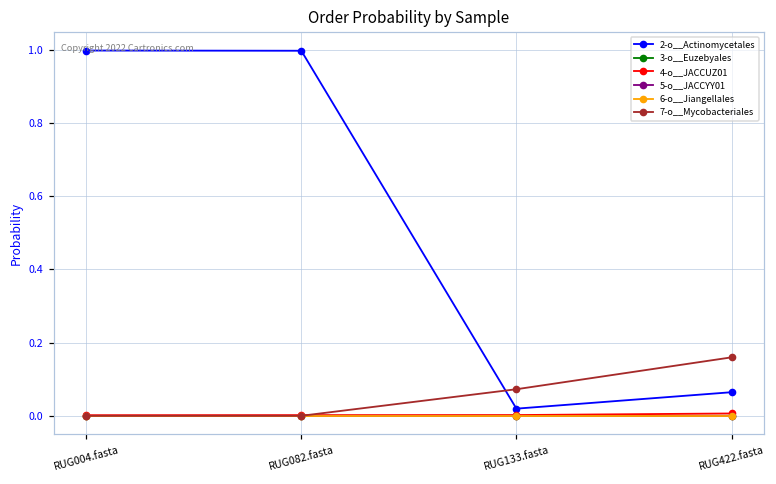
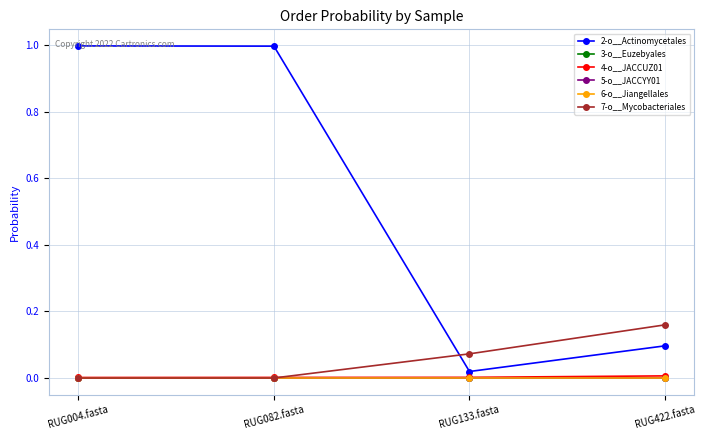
  {
    "2-o__Actinomycetales": {
      "RUG082.fasta": 1.00,
      "RUG133.fasta": 0.02,
-     "RUG422.fasta": 0.06
+     "RUG422.fasta": 0.10
    },
    "7-o__Mycobacteriales": {
      "RUG133.fasta": 0.07,
      "RUG422.fasta": 0.16
    }
  }
